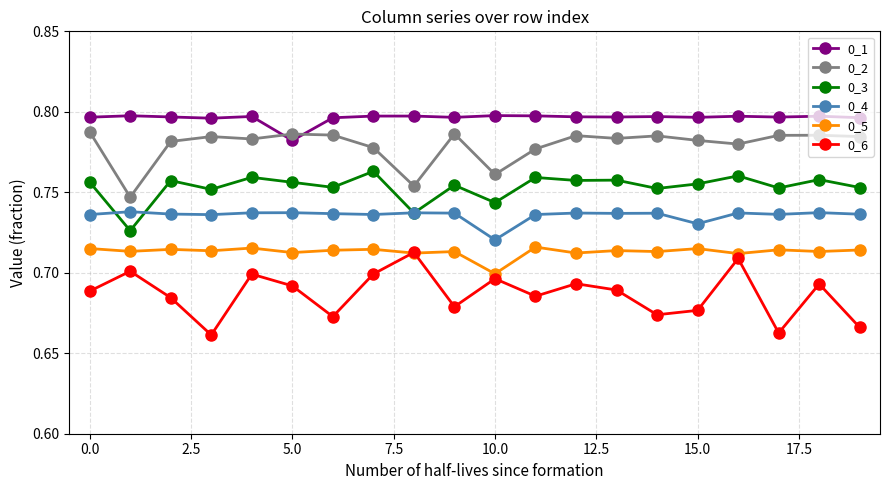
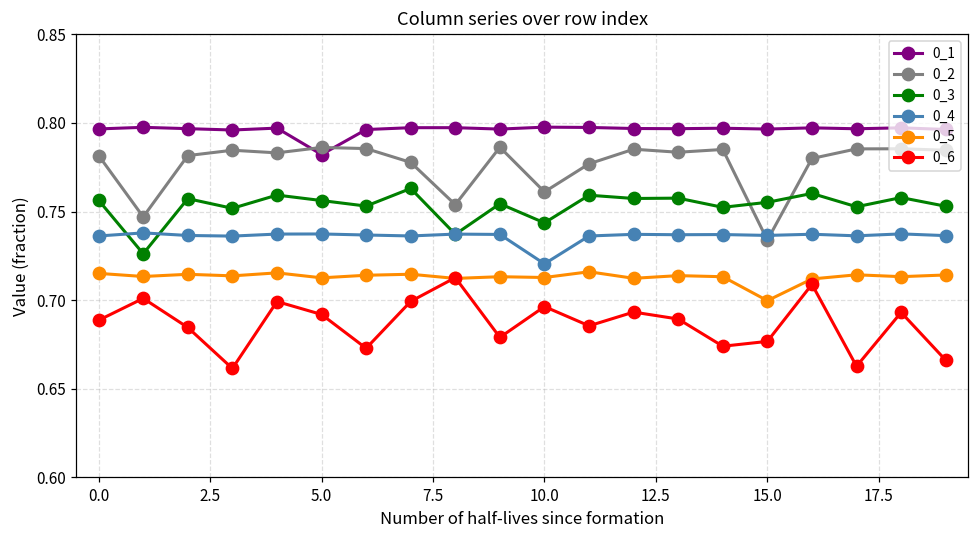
  {
    "0_1": {
      "0.0": 0.797,
      "5.0": 0.782,
      "10.0": 0.798,
      "15.0": 0.797
    },
    "0_2": {
-     "0.0": 0.788,
+     "0.0": 0.782,
      "5.0": 0.786,
      "10.0": 0.761,
-     "15.0": 0.782
+     "15.0": 0.734
    },
    "0_3": {
      "0.0": 0.756,
      "5.0": 0.756,
      "10.0": 0.744,
      "15.0": 0.755
    },
    "0_4": {
      "0.0": 0.736,
      "5.0": 0.737,
      "10.0": 0.720,
-     "15.0": 0.730
+     "15.0": 0.736
    },
    "0_5": {
      "0.0": 0.715,
      "5.0": 0.713,
-     "10.0": 0.699,
-     "15.0": 0.715
+     "10.0": 0.713,
+     "15.0": 0.700
    },
    "0_6": {
      "0.0": 0.689,
      "5.0": 0.692,
      "10.0": 0.696,
      "15.0": 0.677
    }
  }
